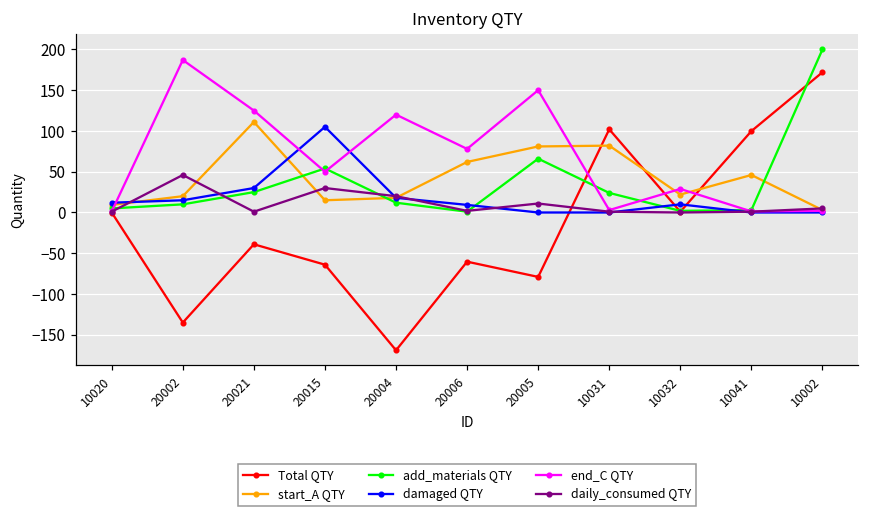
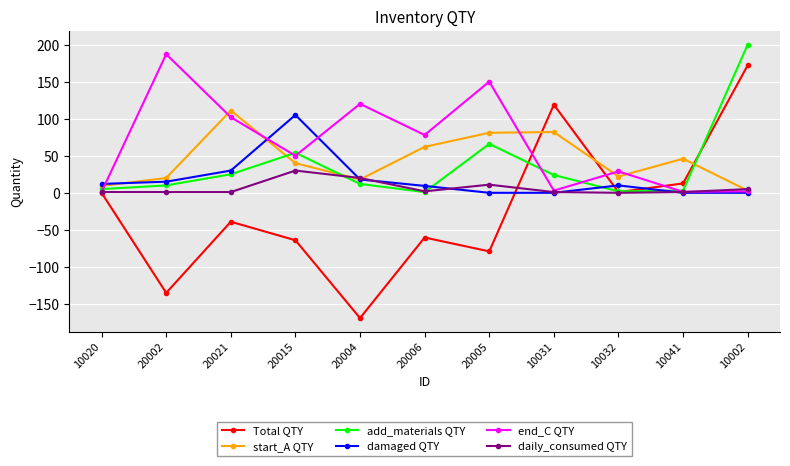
  {
    "Total QTY": {
      "20002": -140,
      "20021": -40,
      "20015": -60,
      "20004": -170,
      "20006": -60,
      "20005": -80,
-     "10031": 100,
-     "10041": 100,
+     "10031": 120,
+     "10041": 10,
      "10002": 170
    },
    "start_A QTY": {
      "20002": 20,
      "20021": 110,
-     "20015": 20,
+     "20015": 40,
      "20006": 60,
      "20005": 80,
      "10031": 80,
      "10032": 20,
      "10041": 50
    },
    "add_materials QTY": {
      "10020": 10,
      "20002": 10,
      "20021": 30,
      "20015": 50,
      "20004": 10,
      "20005": 70,
      "10031": 20,
      "10002": 200
    },
    "damaged QTY": {
      "20002": 20,
      "20021": 30,
      "20015": 110,
      "20006": 10,
      "20005": 0,
      "10032": 10
    },
    "end_C QTY": {
      "20002": 190,
-     "20021": 130,
+     "20021": 100,
      "20015": 50,
      "20004": 120,
      "20006": 80,
      "20005": 150,
      "10032": 30
    },
    "daily_consumed QTY": {
-     "20002": 50,
+     "20002": 0,
      "20021": 0,
      "20015": 30,
      "20005": 10
    }
  }
